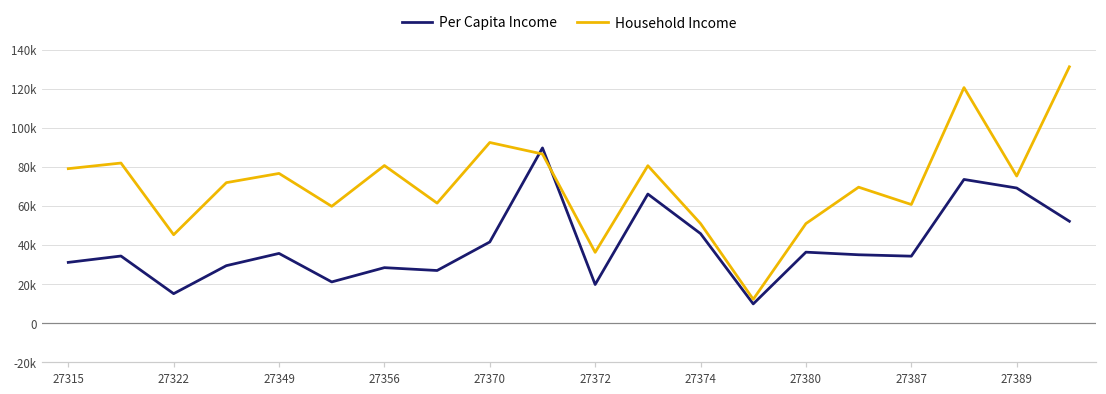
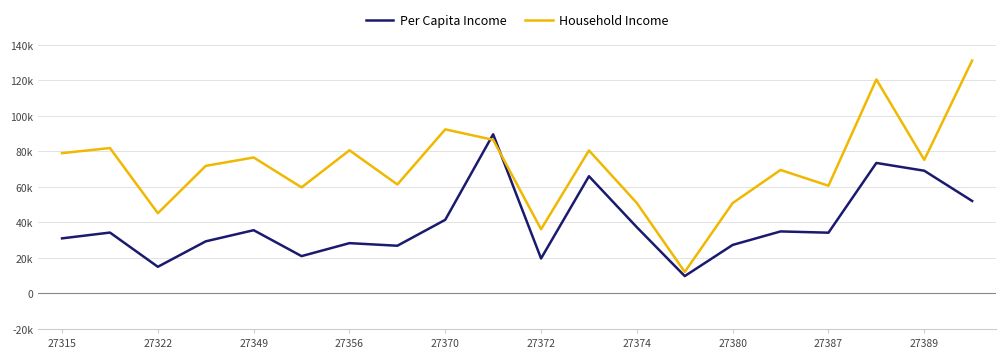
  {
    "Per Capita Income": {
      "27315": 31000,
      "27322": 15000,
      "27349": 36000,
      "27356": 28000,
      "27370": 42000,
      "27372": 20000,
-     "27374": 46000,
-     "27380": 36000,
+     "27374": 37000,
+     "27380": 27000,
      "27387": 34000,
      "27389": 69000
    },
    "Household Income": {
      "27315": 79000,
      "27322": 45000,
      "27349": 77000,
      "27356": 81000,
      "27370": 92000,
      "27372": 36000,
      "27374": 51000,
      "27380": 51000,
      "27387": 61000,
      "27389": 75000
    }
  }
